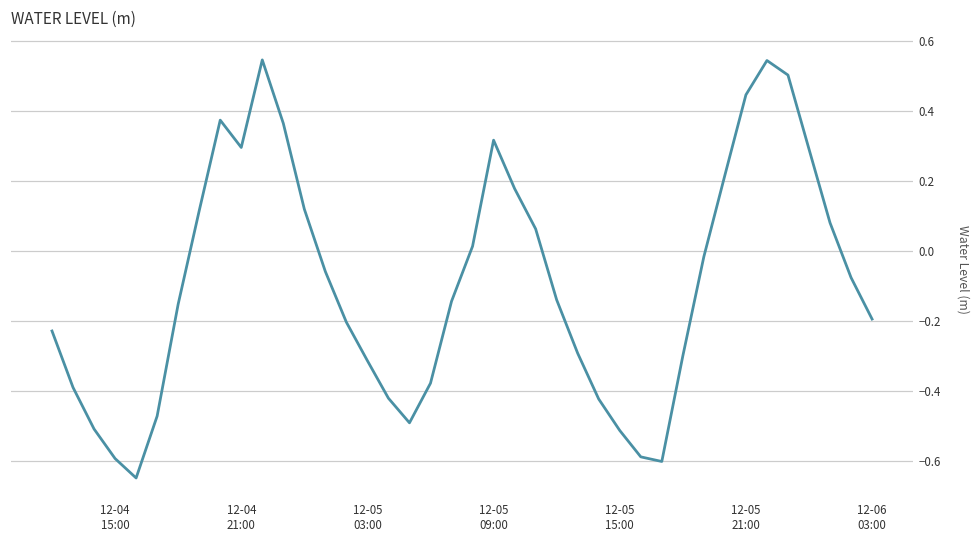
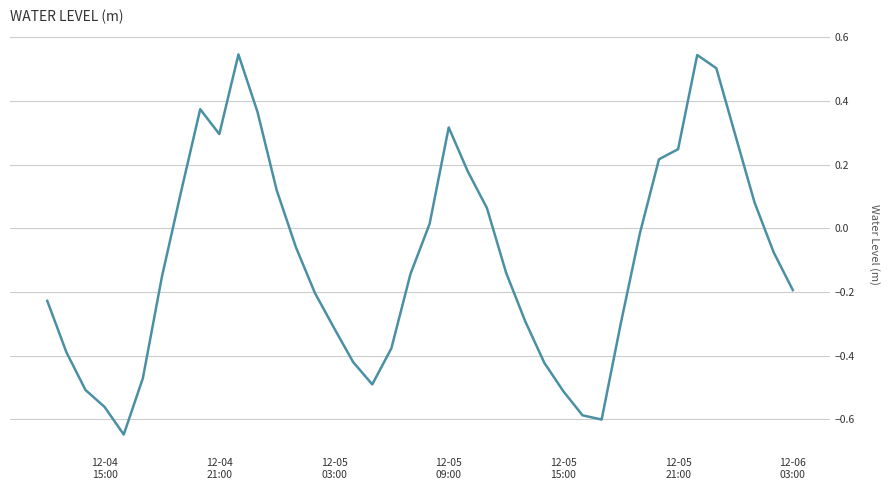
  {
-   "12-04 15:00": -0.59,
+   "12-04 15:00": -0.56,
    "12-04 21:00": 0.30,
    "12-05 03:00": -0.31,
    "12-05 09:00": 0.32,
    "12-05 15:00": -0.51,
-   "12-05 21:00": 0.45,
+   "12-05 21:00": 0.25,
    "12-06 03:00": -0.19
  }
